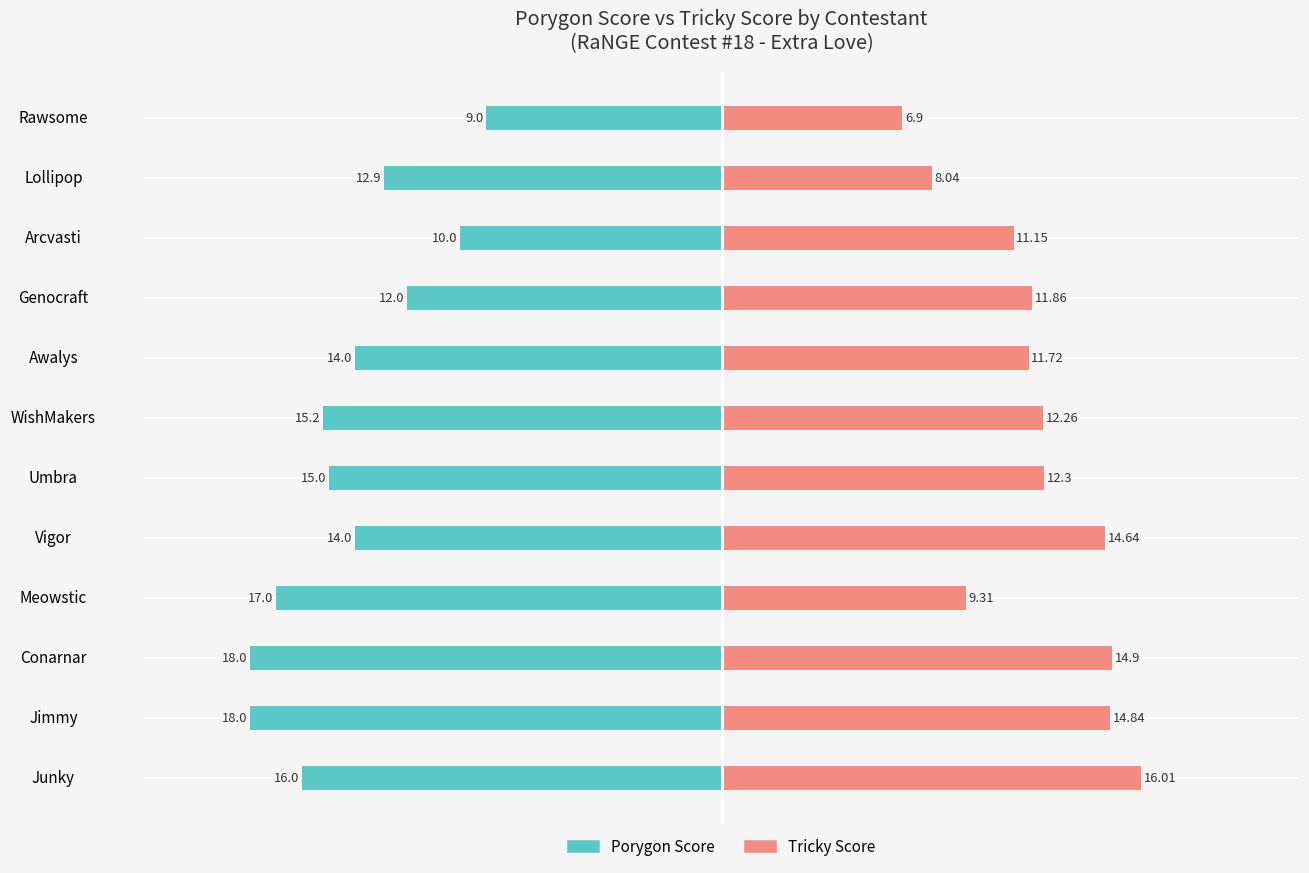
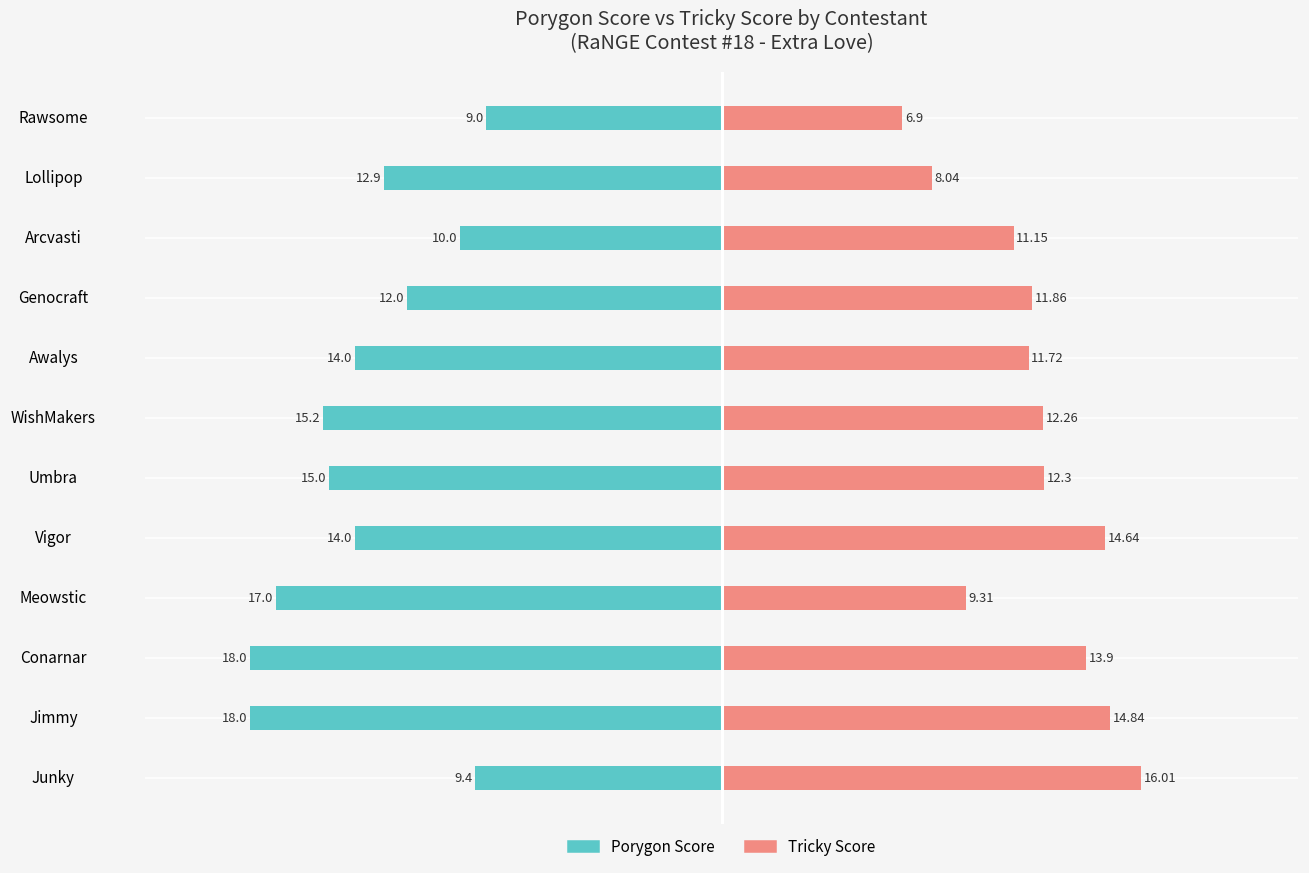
  {
    "Porygon Score": {
-     "Junky": 16.0
+     "Junky": 9.4
    },
    "Tricky Score": {
-     "Conarnar": 14.9
+     "Conarnar": 13.9
    }
  }
